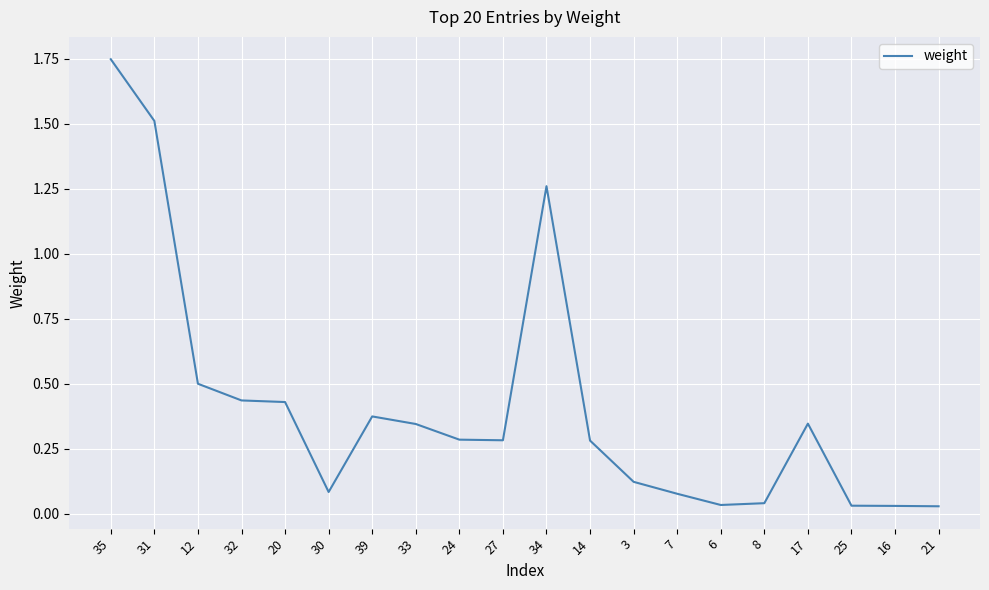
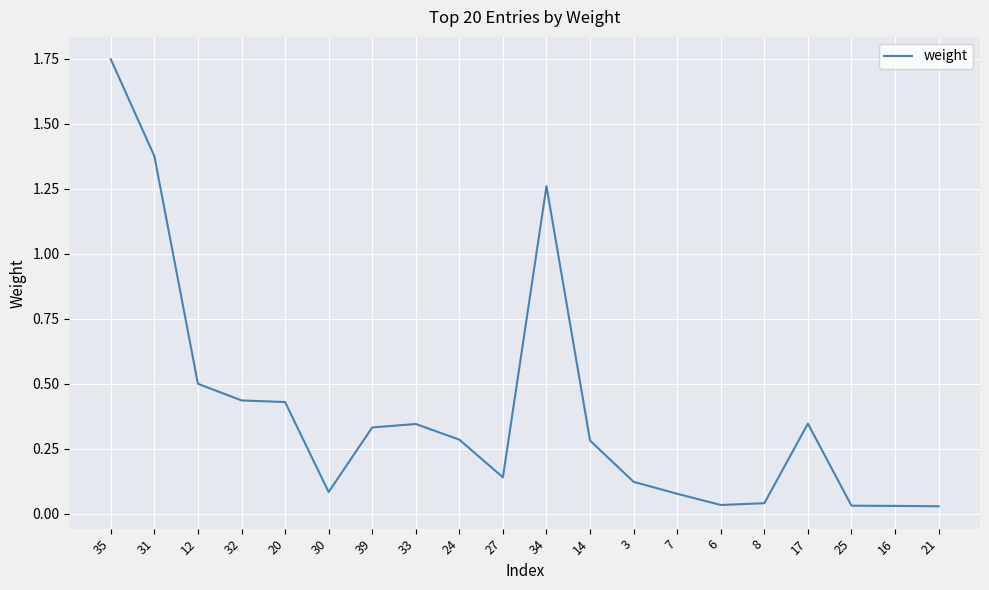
  {
    "35": 1.75,
-   "31": 1.51,
+   "31": 1.38,
    "12": 0.50,
    "32": 0.44,
    "20": 0.43,
    "30": 0.08,
-   "39": 0.37,
+   "39": 0.33,
    "33": 0.35,
    "24": 0.29,
-   "27": 0.28,
+   "27": 0.14,
    "34": 1.26,
    "14": 0.28,
    "3": 0.12,
    "7": 0.08,
    "6": 0.03,
    "8": 0.04,
    "17": 0.35,
    "25": 0.03,
    "16": 0.03,
    "21": 0.03
  }
